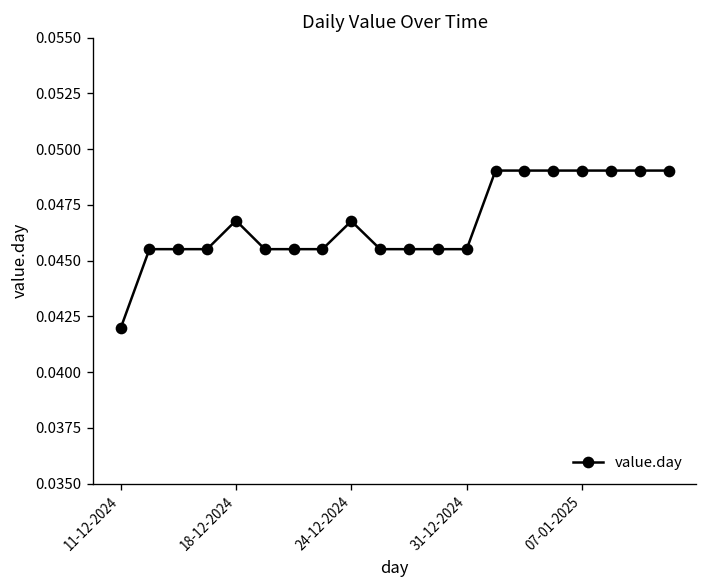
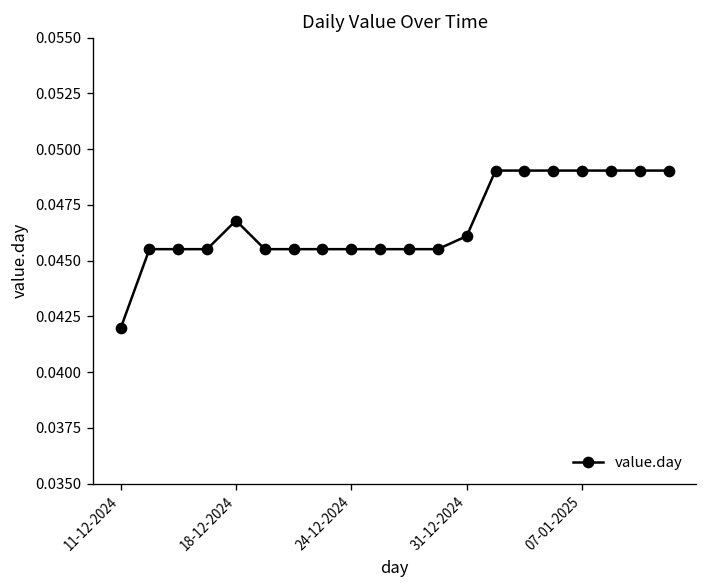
  {
    "11-12-2024": 0.0420,
    "18-12-2024": 0.0468,
-   "24-12-2024": 0.0468,
-   "31-12-2024": 0.0455,
+   "24-12-2024": 0.0455,
+   "31-12-2024": 0.0461,
    "07-01-2025": 0.0490
  }
